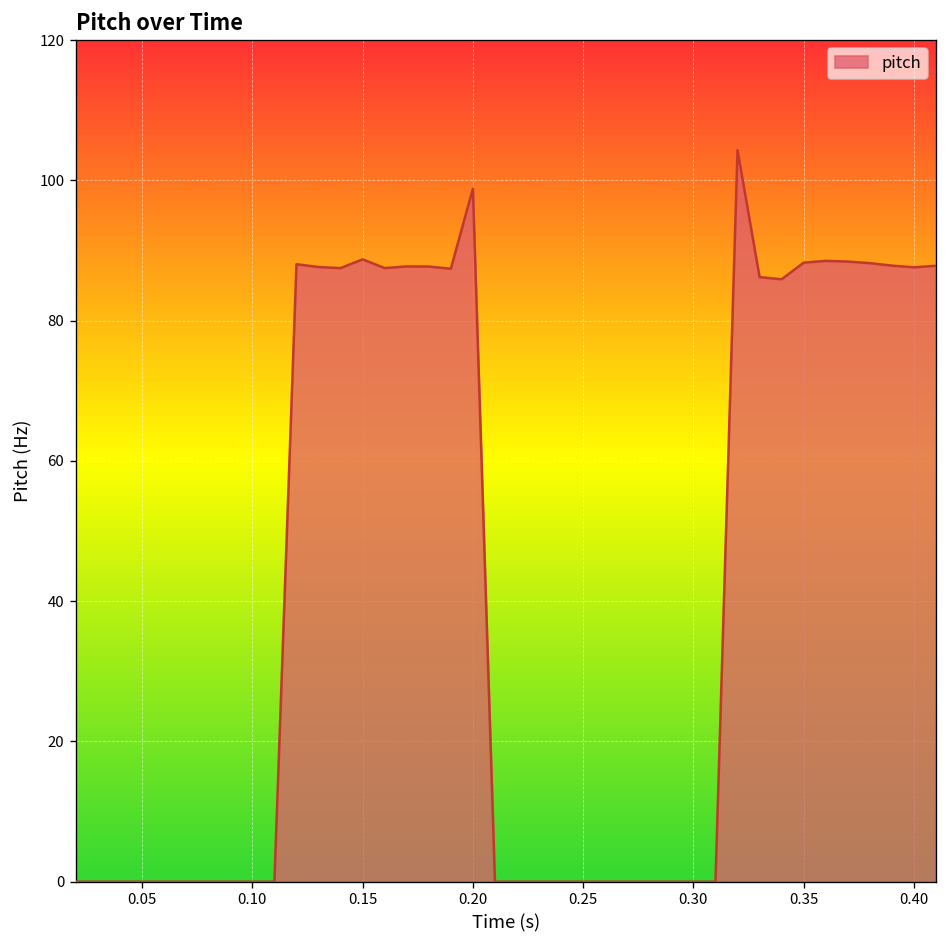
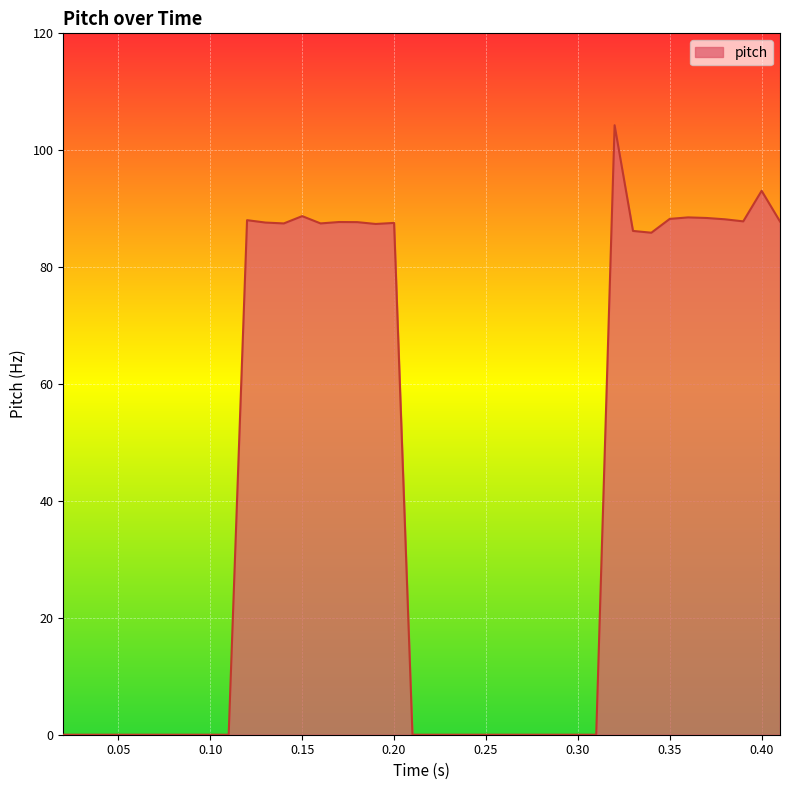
  {
    "0.05": 0,
    "0.10": 0,
    "0.15": 89,
-   "0.20": 99,
+   "0.20": 88,
    "0.25": 0,
    "0.30": 0,
    "0.35": 88,
-   "0.40": 88
+   "0.40": 93
  }
